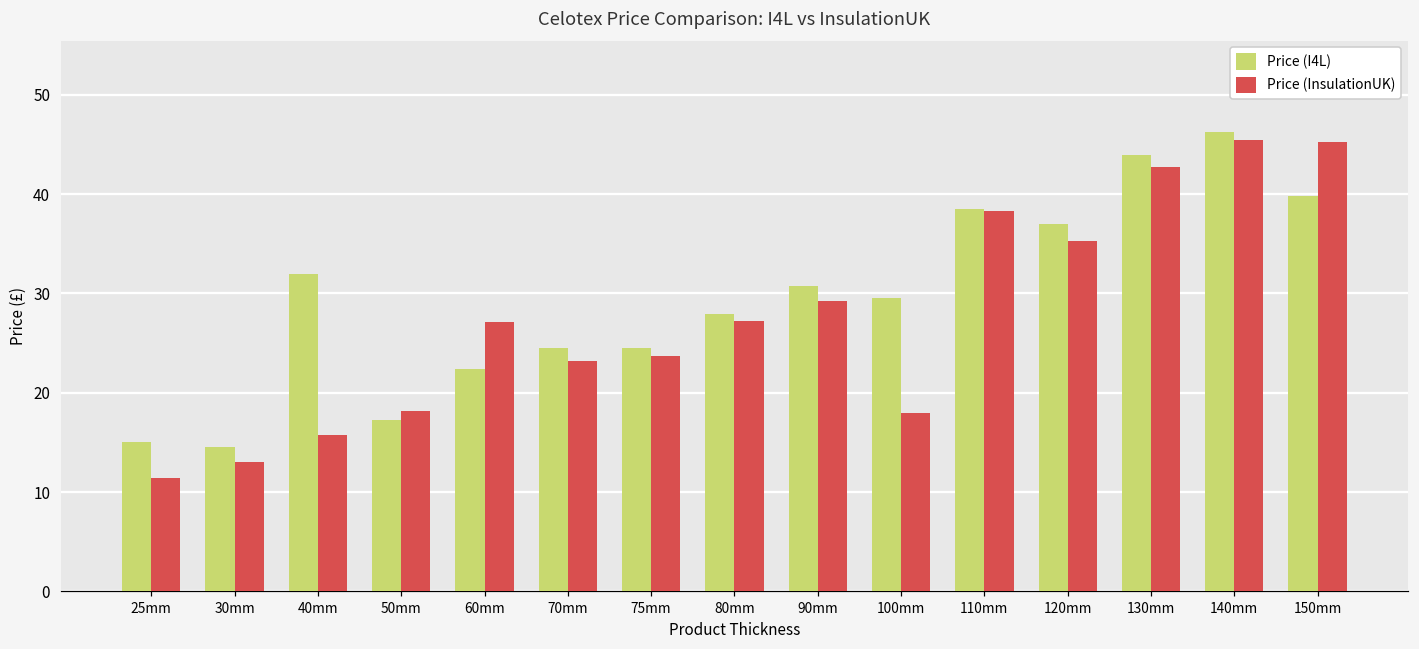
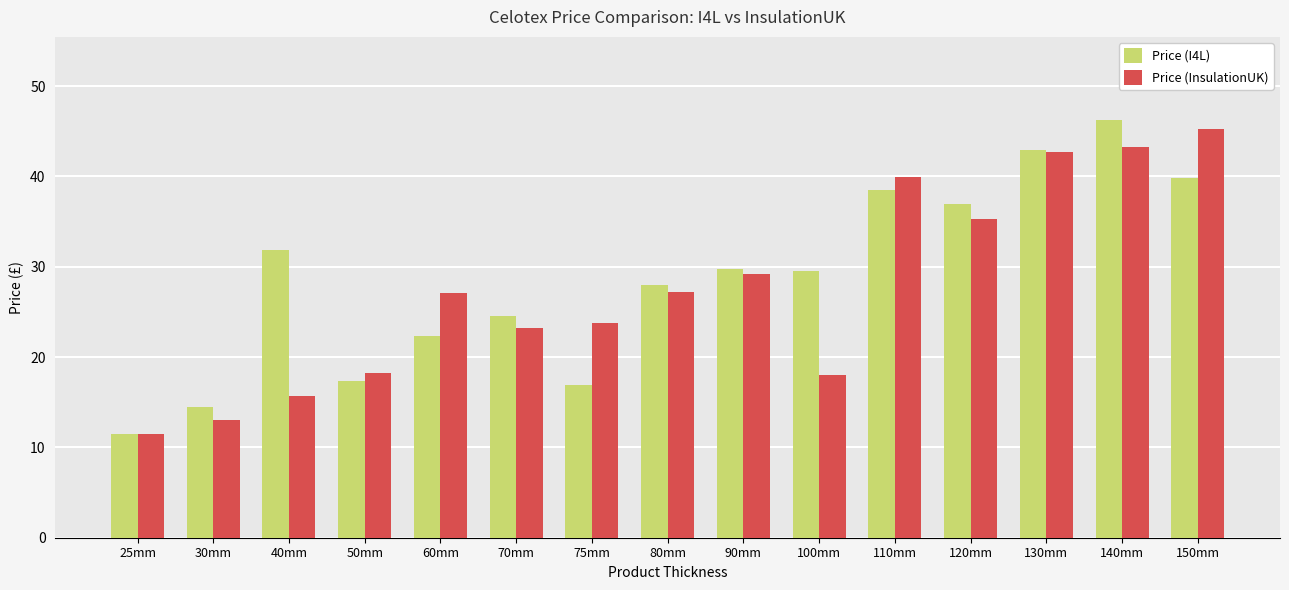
  {
    "Price (I4L)": {
-     "25mm": 15,
+     "25mm": 12,
      "30mm": 15,
      "40mm": 32,
      "50mm": 17,
      "60mm": 22,
      "70mm": 25,
-     "75mm": 25,
+     "75mm": 17,
      "80mm": 28,
-     "90mm": 31,
+     "90mm": 30,
      "100mm": 30,
      "110mm": 39,
      "120mm": 37,
-     "130mm": 44,
+     "130mm": 43,
      "140mm": 46,
      "150mm": 40
    },
    "Price (InsulationUK)": {
      "25mm": 11,
      "30mm": 13,
      "40mm": 16,
      "50mm": 18,
      "60mm": 27,
      "70mm": 23,
      "75mm": 24,
      "80mm": 27,
      "90mm": 29,
      "100mm": 18,
-     "110mm": 38,
+     "110mm": 40,
      "120mm": 35,
      "130mm": 43,
-     "140mm": 45,
+     "140mm": 43,
      "150mm": 45
    }
  }
